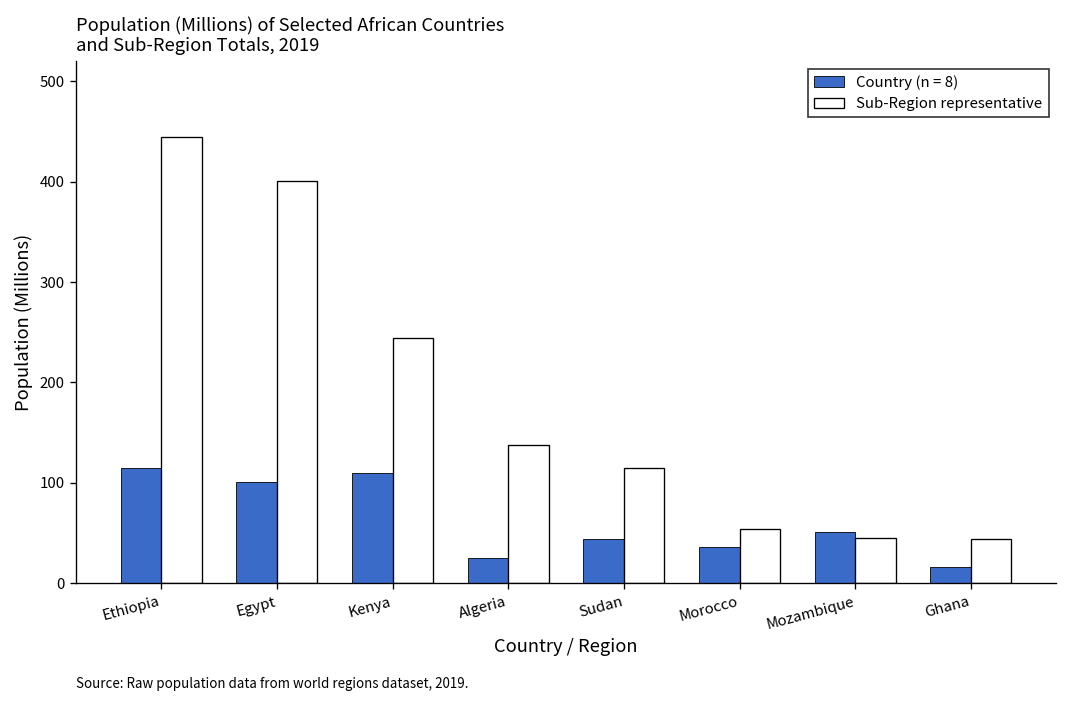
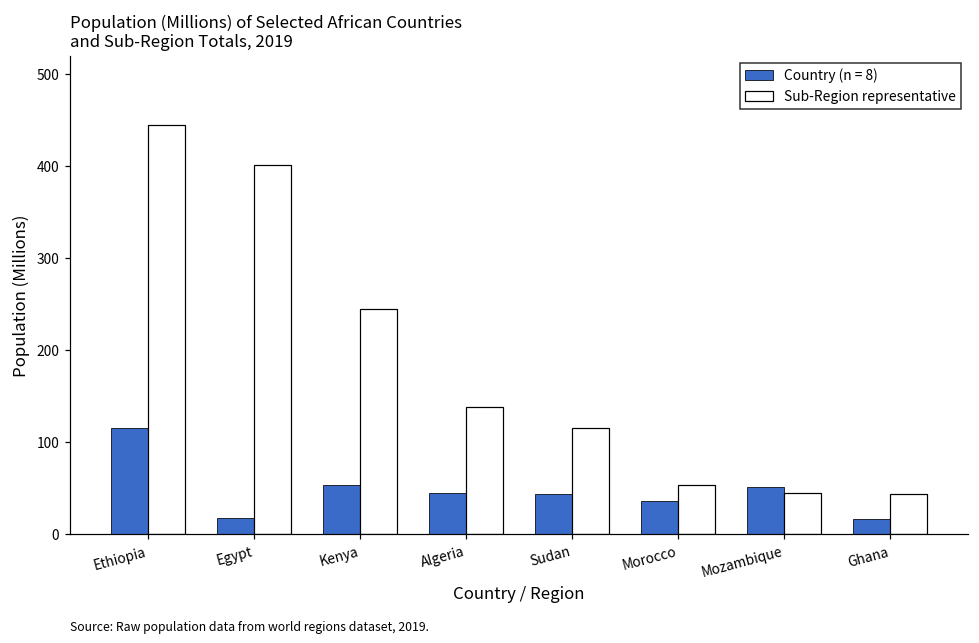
  {
    "Country (n = 8)": {
      "Ethiopia": 110,
-     "Egypt": 100,
-     "Kenya": 110,
-     "Algeria": 20,
+     "Egypt": 20,
+     "Kenya": 50,
+     "Algeria": 40,
      "Sudan": 40,
      "Morocco": 40,
      "Mozambique": 50,
      "Ghana": 20
    },
    "Sub-Region representative": {
      "Ethiopia": 440,
      "Egypt": 400,
      "Kenya": 240,
      "Algeria": 140,
      "Sudan": 110,
      "Morocco": 50,
      "Mozambique": 40,
      "Ghana": 40
    }
  }
